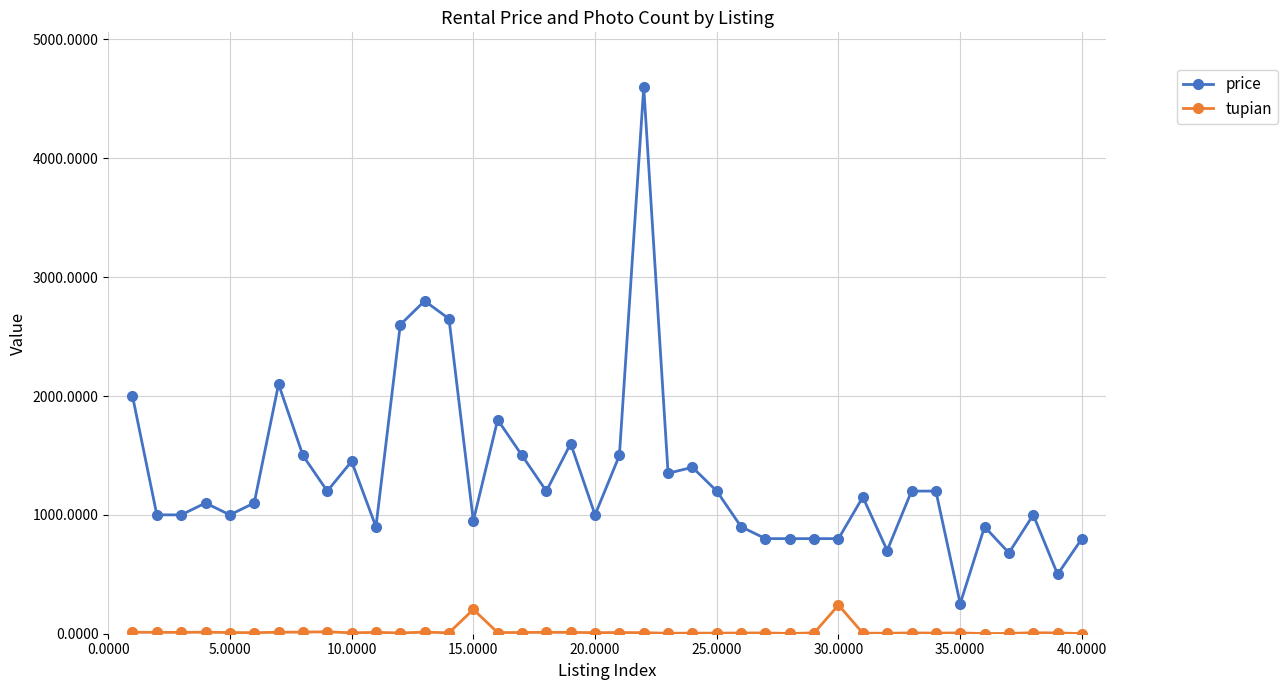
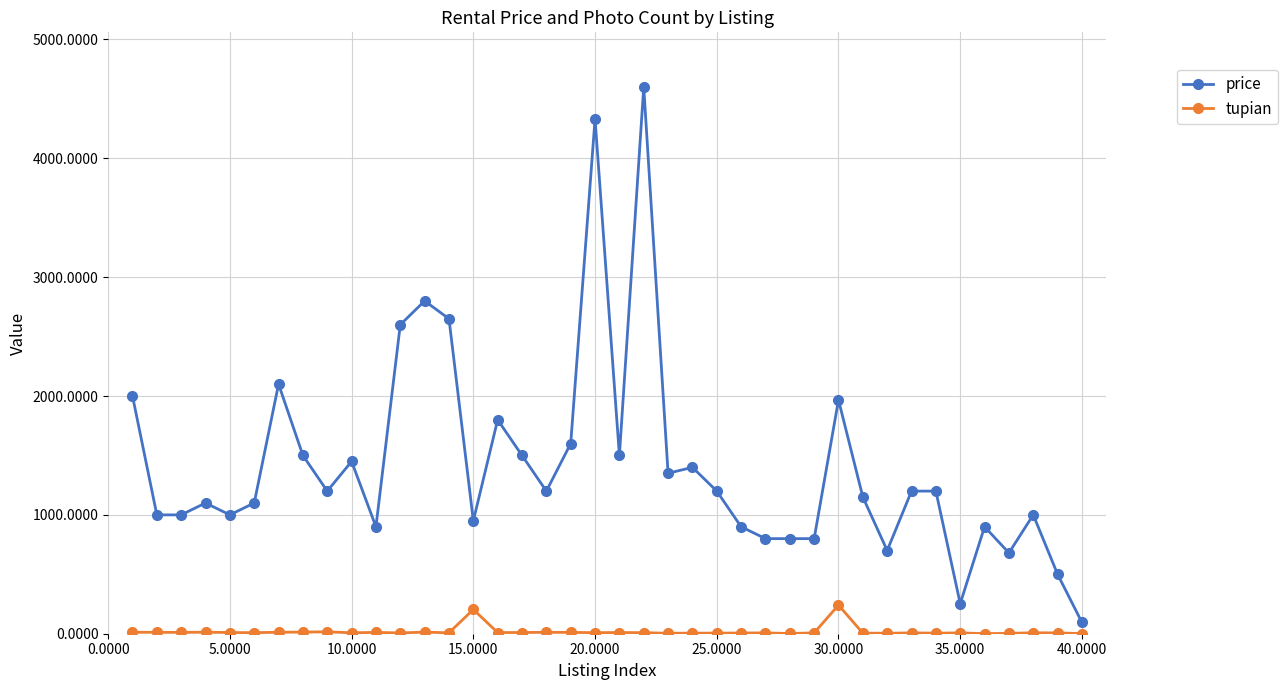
  {
    "price": {
      "5.0000": 1000,
      "10.0000": 1450,
      "15.0000": 950,
-     "20.0000": 1000,
+     "20.0000": 4330,
      "25.0000": 1200,
-     "30.0000": 800,
+     "30.0000": 1970,
      "35.0000": 250,
-     "40.0000": 800
+     "40.0000": 100
    },
    "tupian": {
      "5.0000": 10,
      "10.0000": 10,
      "15.0000": 200,
      "20.0000": 10,
      "25.0000": 10,
      "30.0000": 240,
      "35.0000": 10,
      "40.0000": 0
    }
  }
